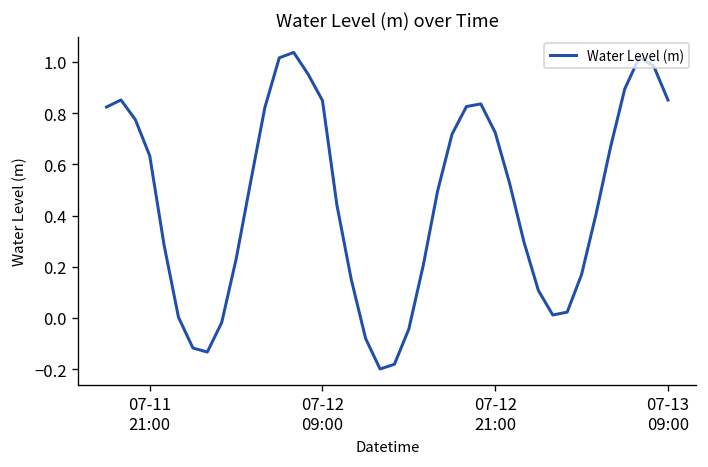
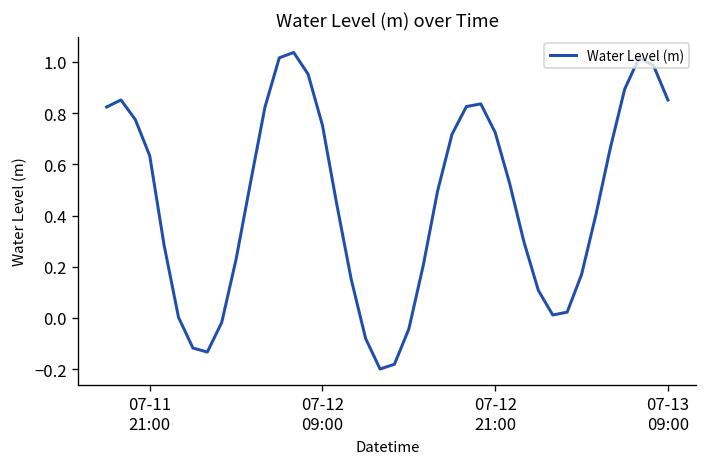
  {
    "07-11 21:00": 0.63,
-   "07-12 09:00": 0.85,
+   "07-12 09:00": 0.75,
    "07-12 21:00": 0.72,
    "07-13 09:00": 0.85
  }
